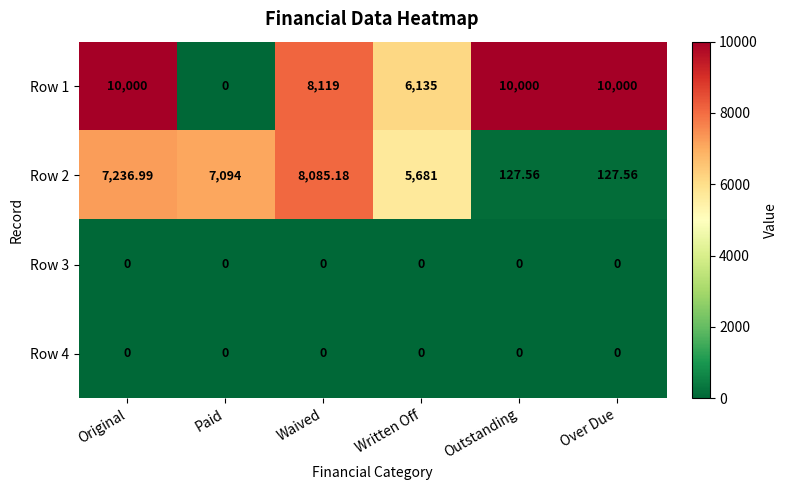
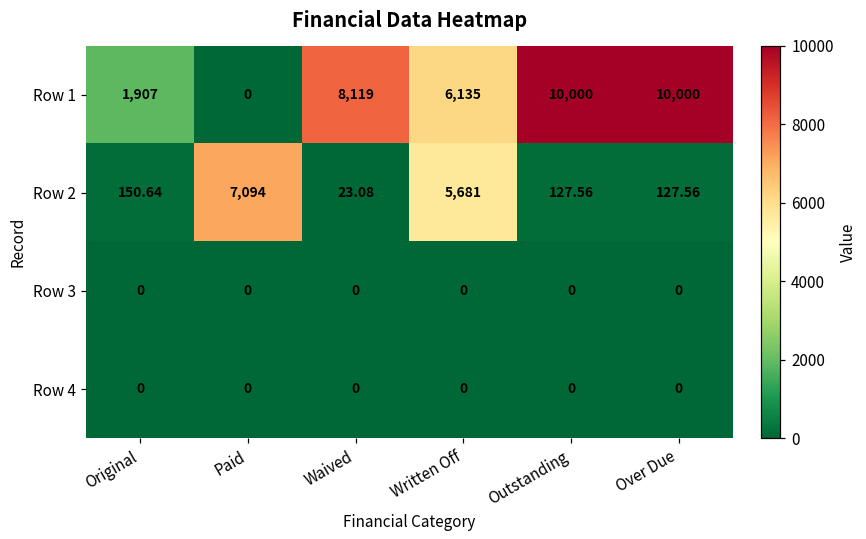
  {
    "Row 1": {
-     "Original": "10,000",
+     "Original": "1,907",
      "Paid": "0",
      "Waived": "8,119",
      "Written Off": "6,135",
      "Outstanding": "10,000",
      "Over Due": "10,000"
    },
    "Row 2": {
-     "Original": "7,236.99",
+     "Original": "150.64",
      "Paid": "7,094",
-     "Waived": "8,085.18",
+     "Waived": "23.08",
      "Written Off": "5,681",
      "Outstanding": "127.56",
      "Over Due": "127.56"
    },
    "Row 3": {
      "Original": "0",
      "Paid": "0",
      "Waived": "0",
      "Written Off": "0",
      "Outstanding": "0",
      "Over Due": "0"
    },
    "Row 4": {
      "Original": "0",
      "Paid": "0",
      "Waived": "0",
      "Written Off": "0",
      "Outstanding": "0",
      "Over Due": "0"
    }
  }
